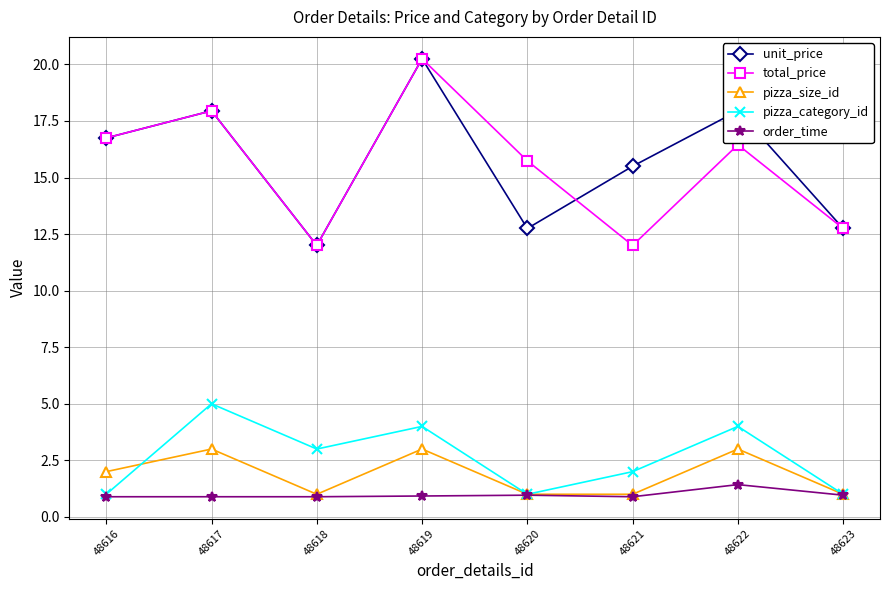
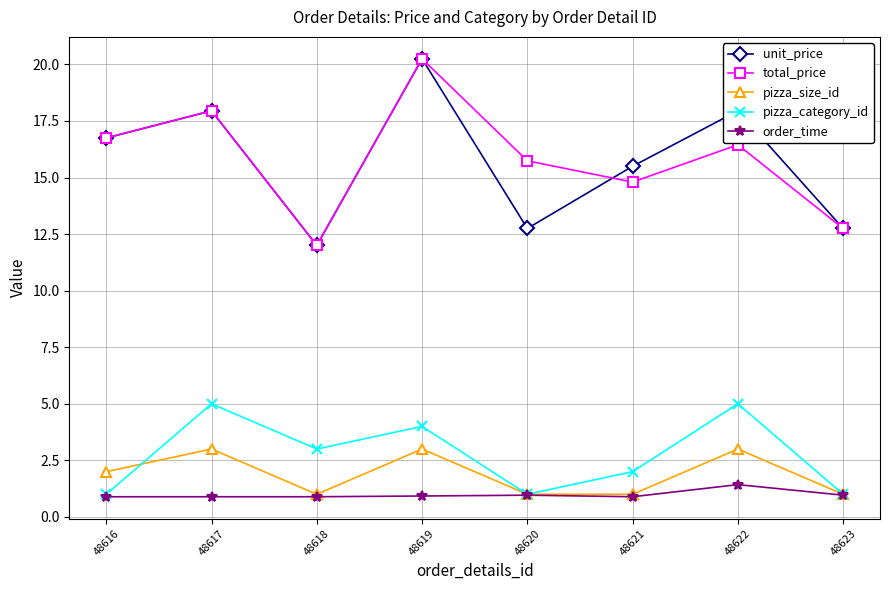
  {
    "unit_price": {
      "48620": 12.8,
      "48621": 15.5
    },
    "total_price": {
      "48620": 15.7,
-     "48621": 12.0,
+     "48621": 14.8,
      "48622": 16.5
    },
    "pizza_size_id": {
      "48616": 2.0,
      "48617": 3.0,
      "48619": 3.0,
      "48622": 3.0
    },
    "pizza_category_id": {
      "48617": 5,
      "48618": 3,
      "48619": 4,
      "48621": 2,
-     "48622": 4
+     "48622": 5
    },
    "order_time": {
      "48617": 0.9,
      "48619": 0.9,
      "48622": 1.4
    }
  }
